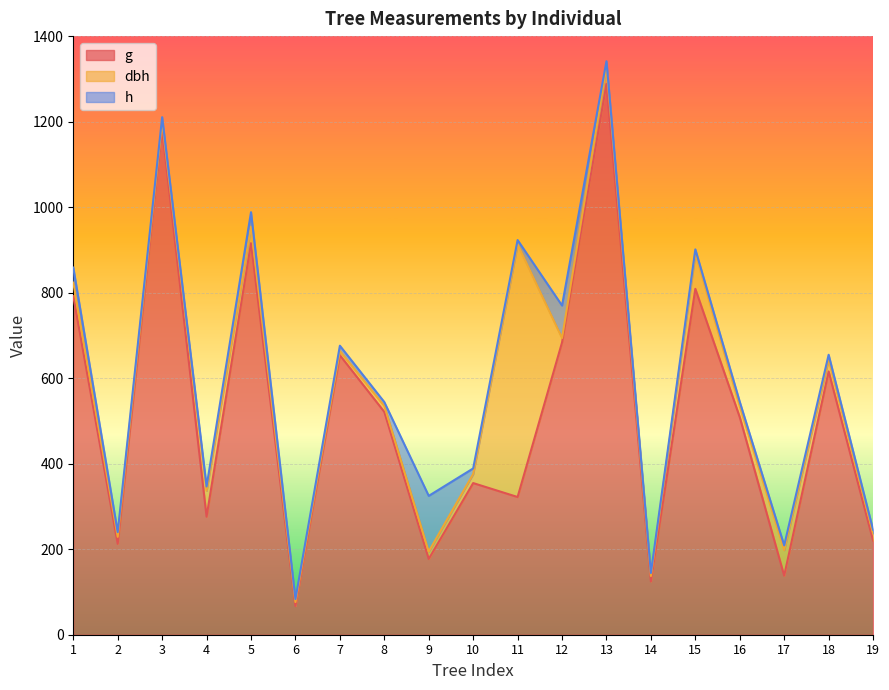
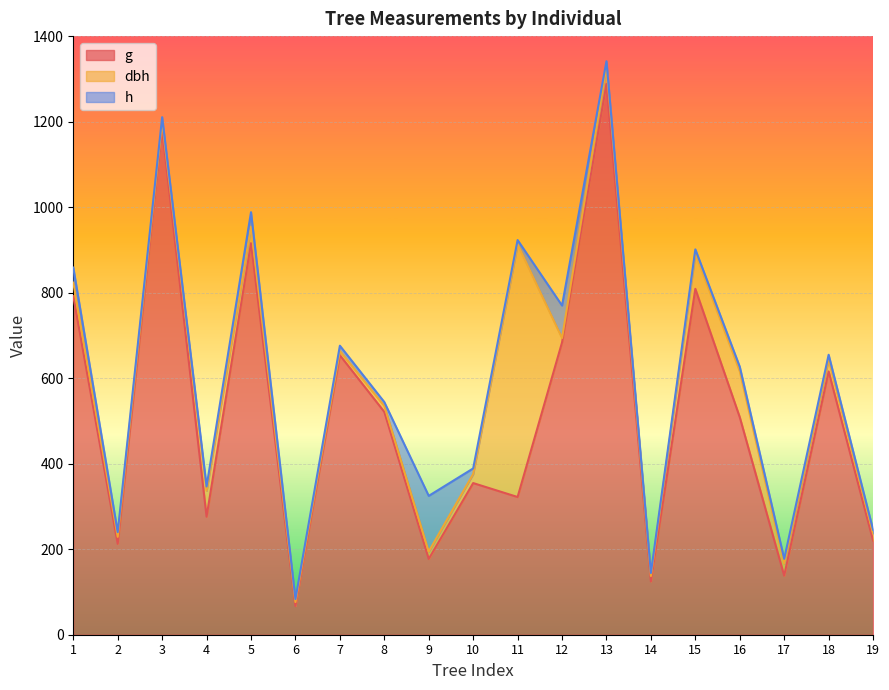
  {
    "g": {
      "1": 790,
      "2": 210,
      "3": 1180,
      "4": 280,
      "5": 920,
      "6": 70,
      "7": 650,
      "8": 520,
      "9": 180,
      "10": 350,
      "11": 320,
      "12": 680,
      "13": 1290,
      "14": 120,
      "15": 810,
      "16": 510,
      "17": 140,
      "18": 620,
      "19": 220
    },
    "dbh": {
      "1": 30,
      "2": 20,
      "3": 20,
      "4": 60,
      "5": 40,
      "6": 10,
      "7": 10,
      "8": 10,
      "9": 20,
      "10": 20,
      "11": 590,
      "12": 10,
      "13": 40,
      "14": 10,
      "15": 80,
-     "16": 30,
-     "17": 60,
+     "16": 110,
+     "17": 30,
      "18": 30,
      "19": 20
    },
    "h": {
      "1": 40,
      "2": 10,
      "3": 10,
      "4": 10,
      "5": 30,
      "6": 10,
      "7": 10,
      "8": 10,
      "9": 130,
      "10": 10,
      "11": 10,
      "12": 80,
      "13": 10,
      "14": 10,
      "15": 10,
      "16": 10,
      "17": 10,
      "18": 10,
      "19": 10
    }
  }
